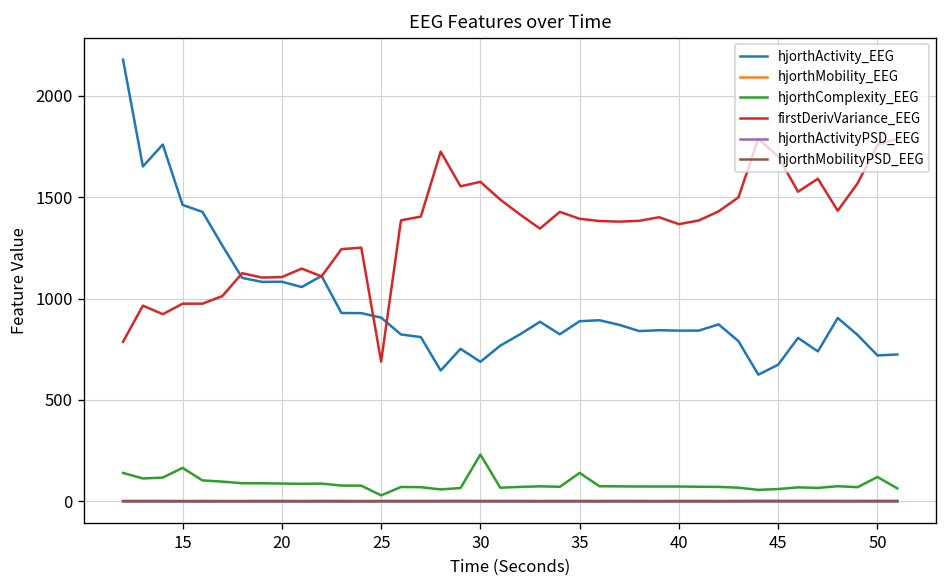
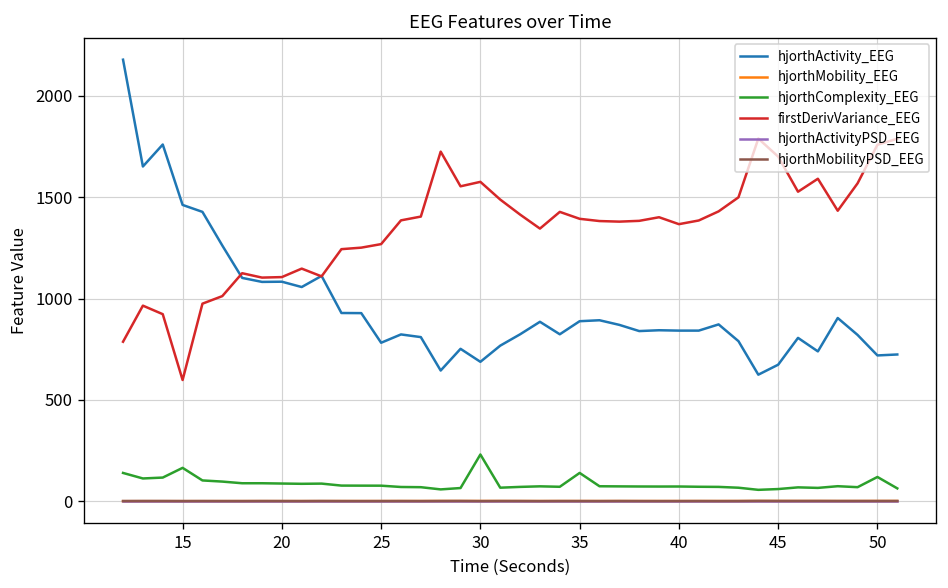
  {
    "hjorthActivity_EEG": {
      "15": 1460,
      "20": 1080,
-     "25": 910,
+     "25": 780,
      "30": 690,
      "35": 890,
      "40": 840,
      "45": 670,
      "50": 720
    },
    "hjorthComplexity_EEG": {
      "15": 170,
      "20": 90,
-     "25": 30,
+     "25": 80,
      "30": 230,
      "35": 140,
      "40": 70,
      "45": 60,
      "50": 120
    },
    "firstDerivVariance_EEG": {
-     "15": 970,
+     "15": 600,
      "20": 1110,
-     "25": 690,
+     "25": 1270,
      "30": 1580,
      "35": 1390,
      "40": 1370
    }
  }
